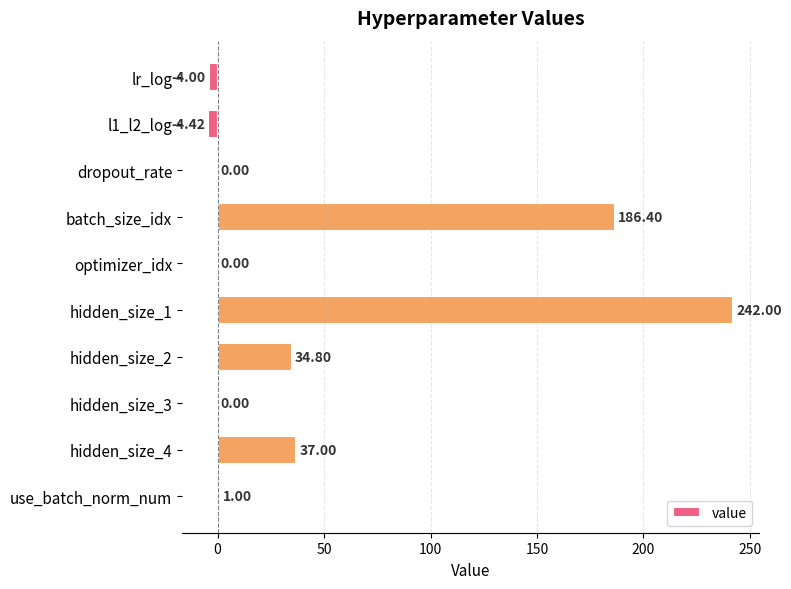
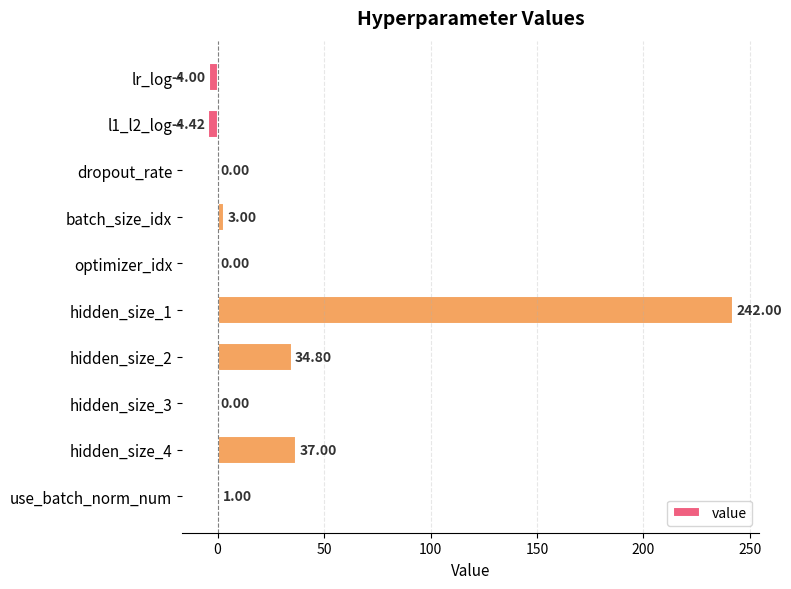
  {
    "lr_log": -4.00,
    "l1_l2_log": -4.42,
    "dropout_rate": 0.00,
-   "batch_size_idx": 186.40,
+   "batch_size_idx": 3.00,
    "optimizer_idx": 0.00,
    "hidden_size_1": 242.00,
    "hidden_size_2": 34.80,
    "hidden_size_3": 0.00,
    "hidden_size_4": 37.00,
    "use_batch_norm_num": 1.00
  }
